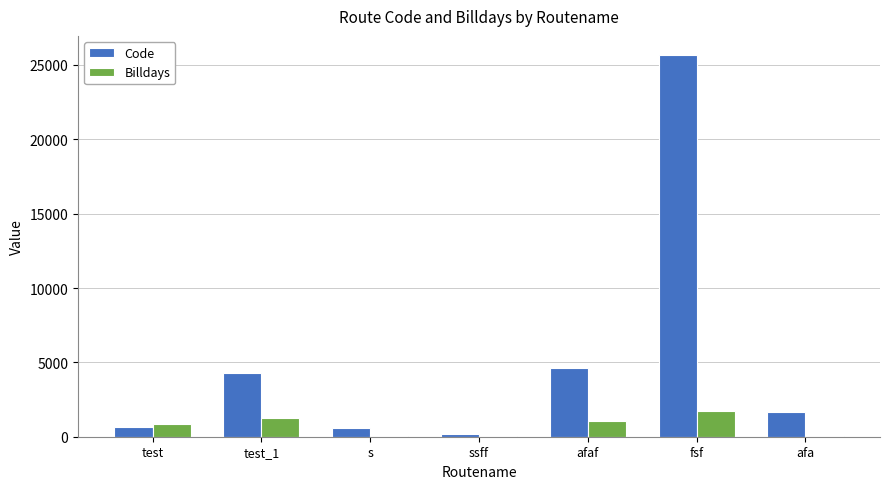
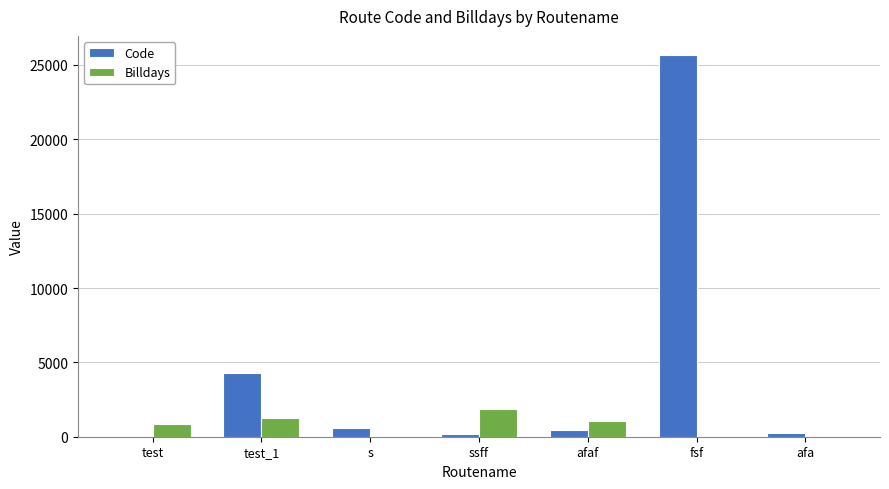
  {
    "Code": {
-     "test": 700,
+     "test": 0,
      "test_1": 4300,
      "s": 600,
      "ssff": 200,
-     "afaf": 4600,
+     "afaf": 500,
      "fsf": 25700,
-     "afa": 1700
+     "afa": 300
    },
    "Billdays": {
      "test": 900,
      "test_1": 1300,
-     "ssff": 100,
+     "ssff": 1900,
      "afaf": 1100,
-     "fsf": 1700
+     "fsf": 0
    }
  }
